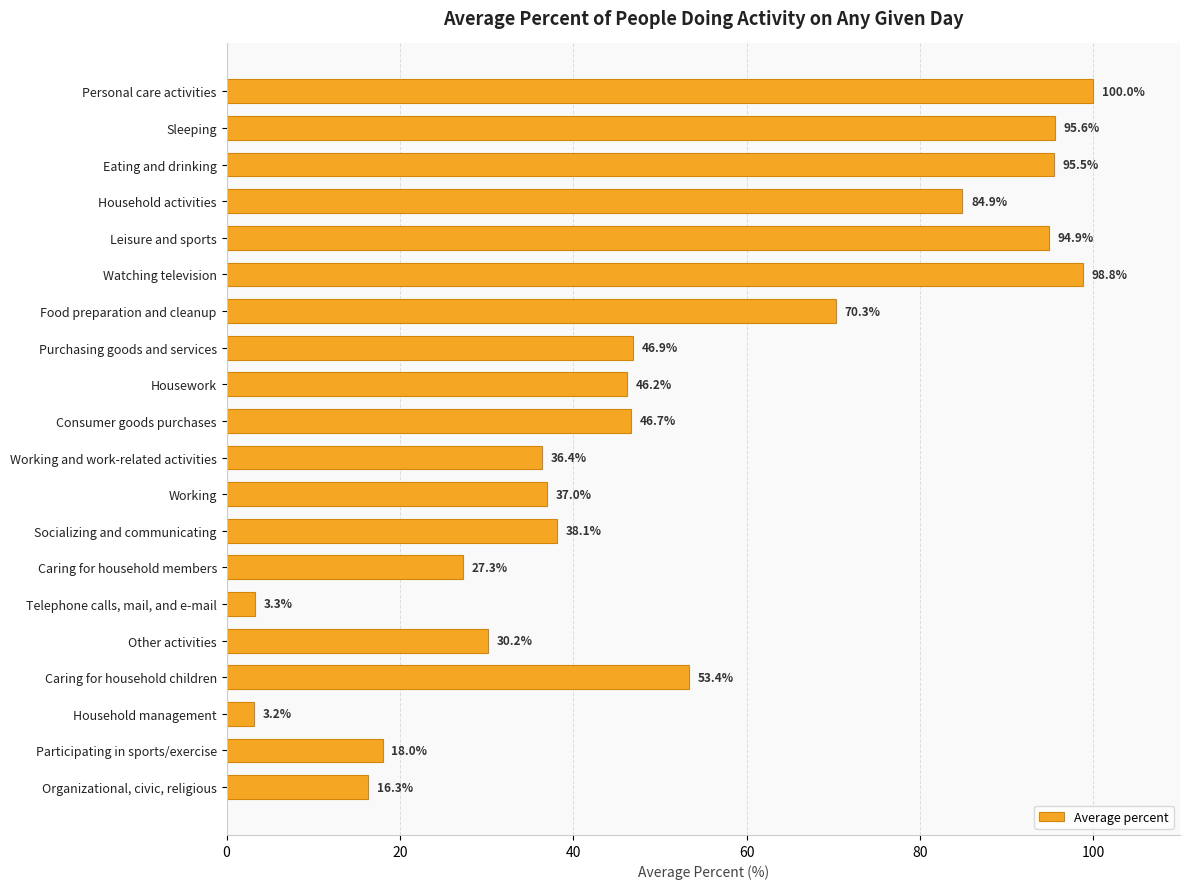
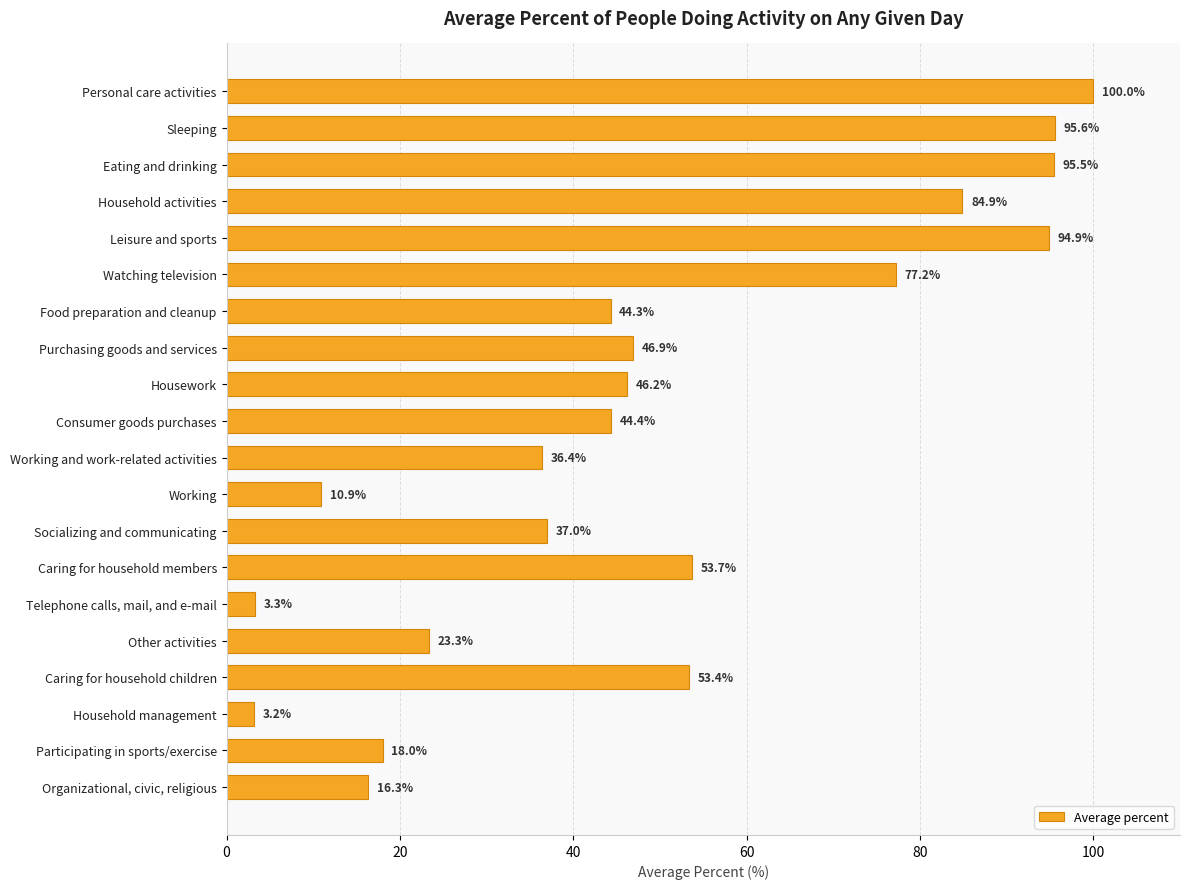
  {
    "Personal care activities": "100.0%",
    "Sleeping": "95.6%",
    "Eating and drinking": "95.5%",
    "Household activities": "84.9%",
    "Leisure and sports": "94.9%",
-   "Watching television": "98.8%",
-   "Food preparation and cleanup": "70.3%",
+   "Watching television": "77.2%",
+   "Food preparation and cleanup": "44.3%",
    "Purchasing goods and services": "46.9%",
    "Housework": "46.2%",
-   "Consumer goods purchases": "46.7%",
+   "Consumer goods purchases": "44.4%",
    "Working and work-related activities": "36.4%",
-   "Working": "37.0%",
-   "Socializing and communicating": "38.1%",
-   "Caring for household members": "27.3%",
+   "Working": "10.9%",
+   "Socializing and communicating": "37.0%",
+   "Caring for household members": "53.7%",
    "Telephone calls, mail, and e-mail": "3.3%",
-   "Other activities": "30.2%",
+   "Other activities": "23.3%",
    "Caring for household children": "53.4%",
    "Household management": "3.2%",
    "Participating in sports/exercise": "18.0%",
    "Organizational, civic, religious": "16.3%"
  }
